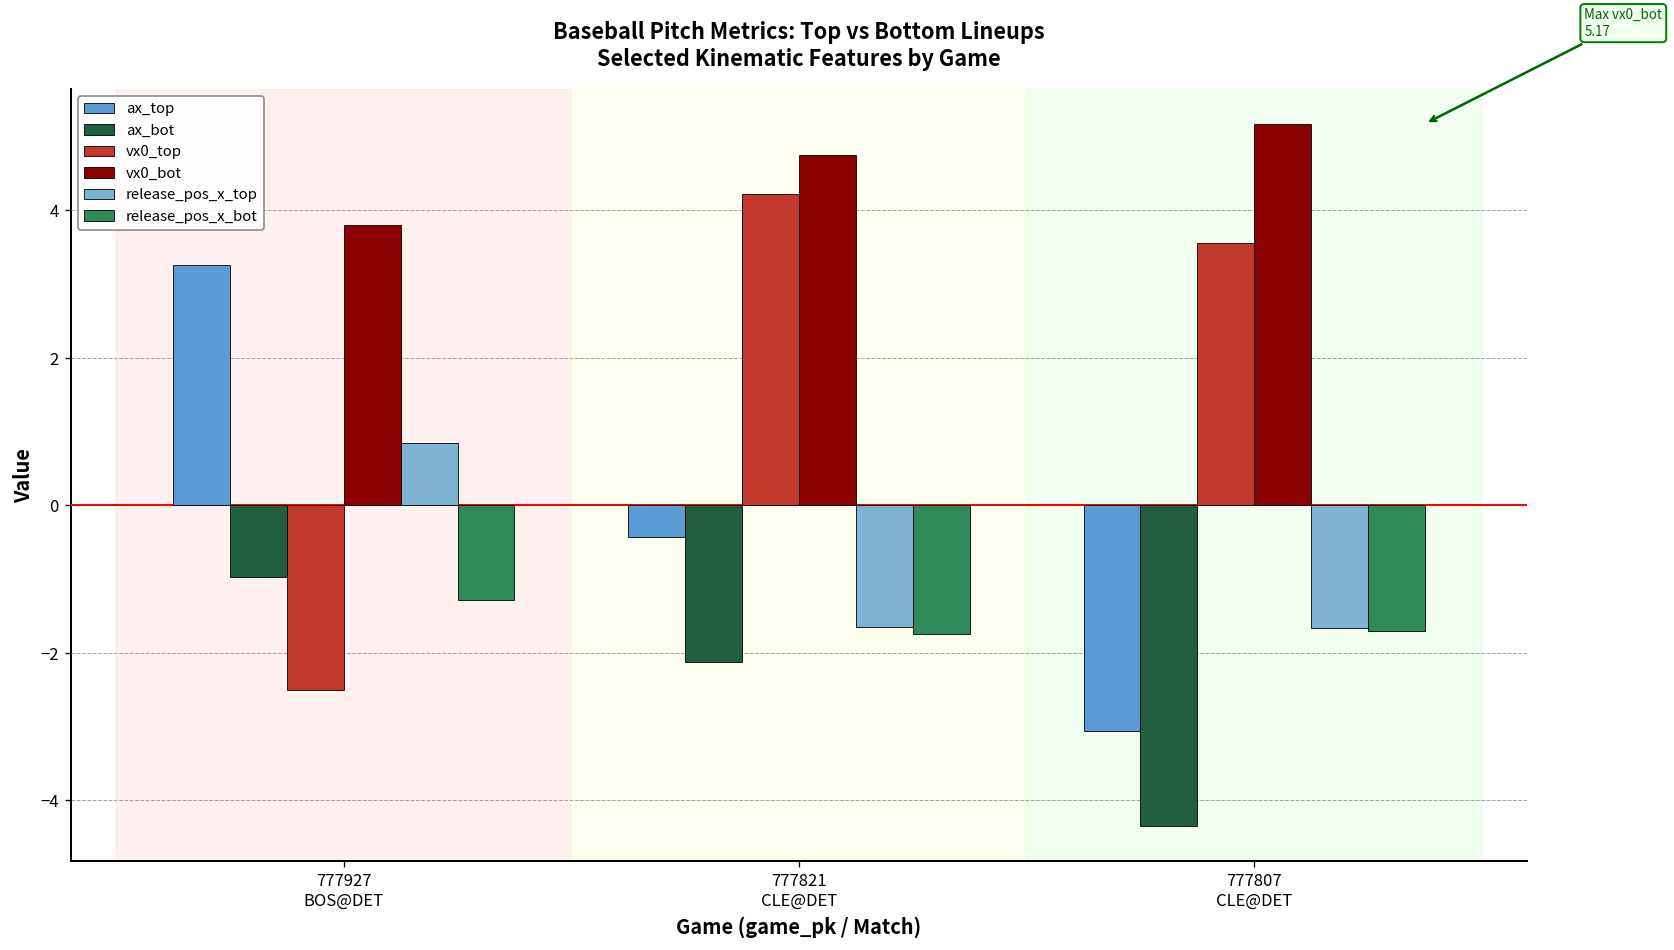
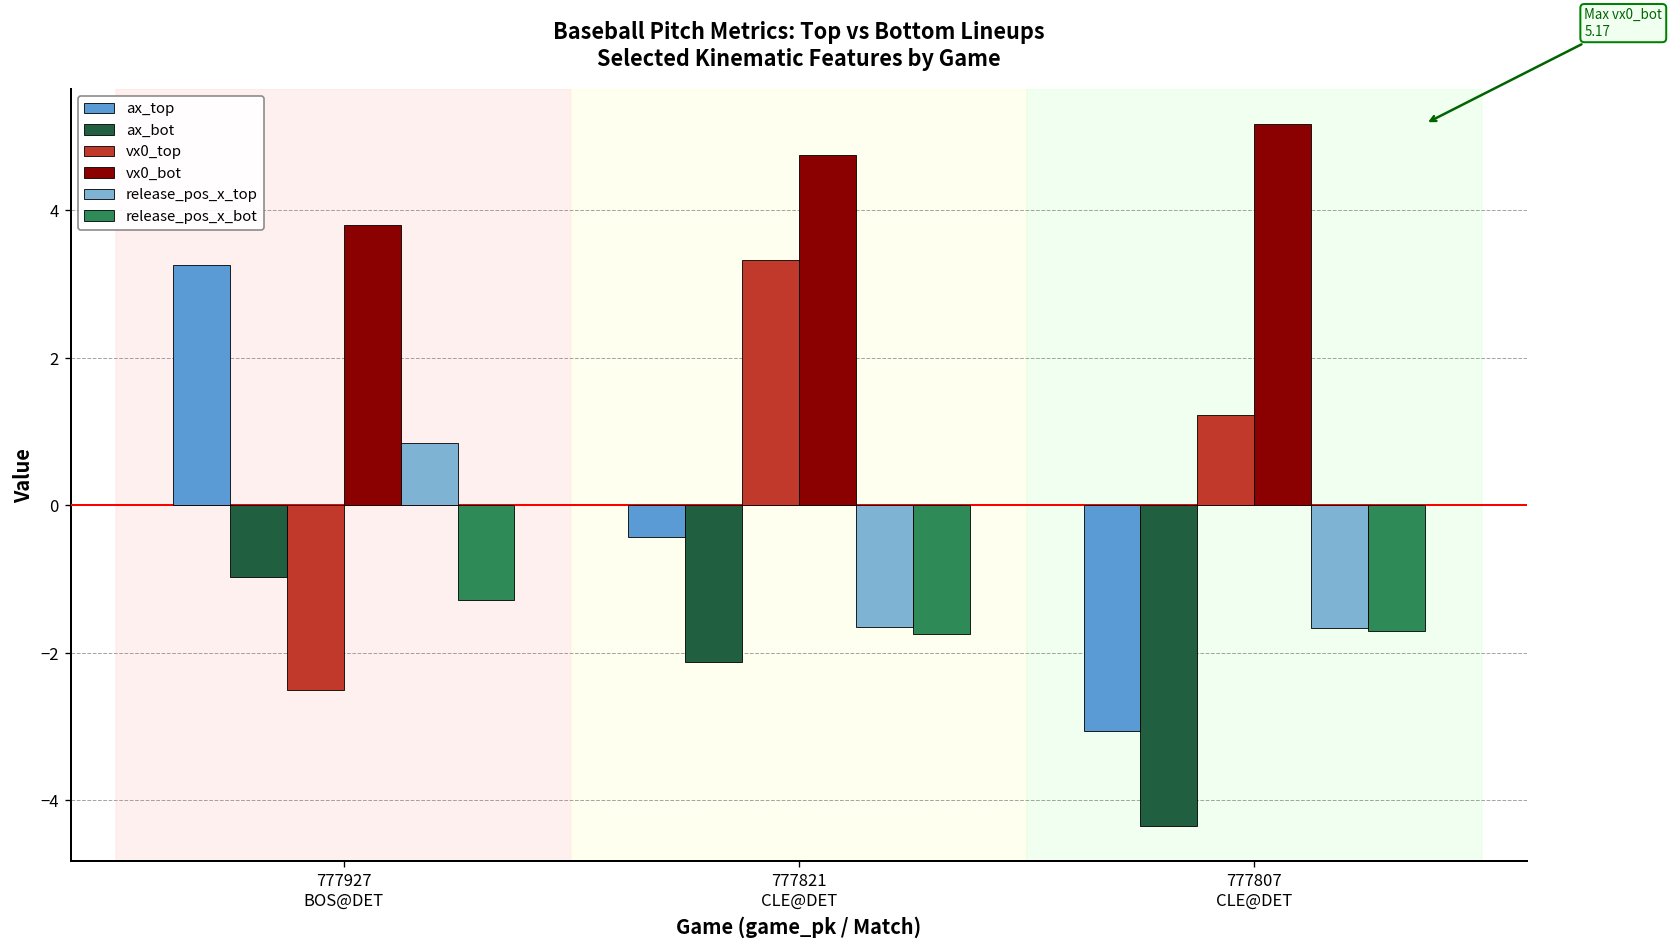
  {
    "vx0_top": {
      "777927 BOS@DET": -2.5,
-     "777821 CLE@DET": 4.2,
-     "777807 CLE@DET": 3.6
+     "777821 CLE@DET": 3.3,
+     "777807 CLE@DET": 1.2
    },
    "vx0_bot": {
      "777927 BOS@DET": 3.8,
      "777821 CLE@DET": 4.7,
      "777807 CLE@DET": 5.2
    }
  }
